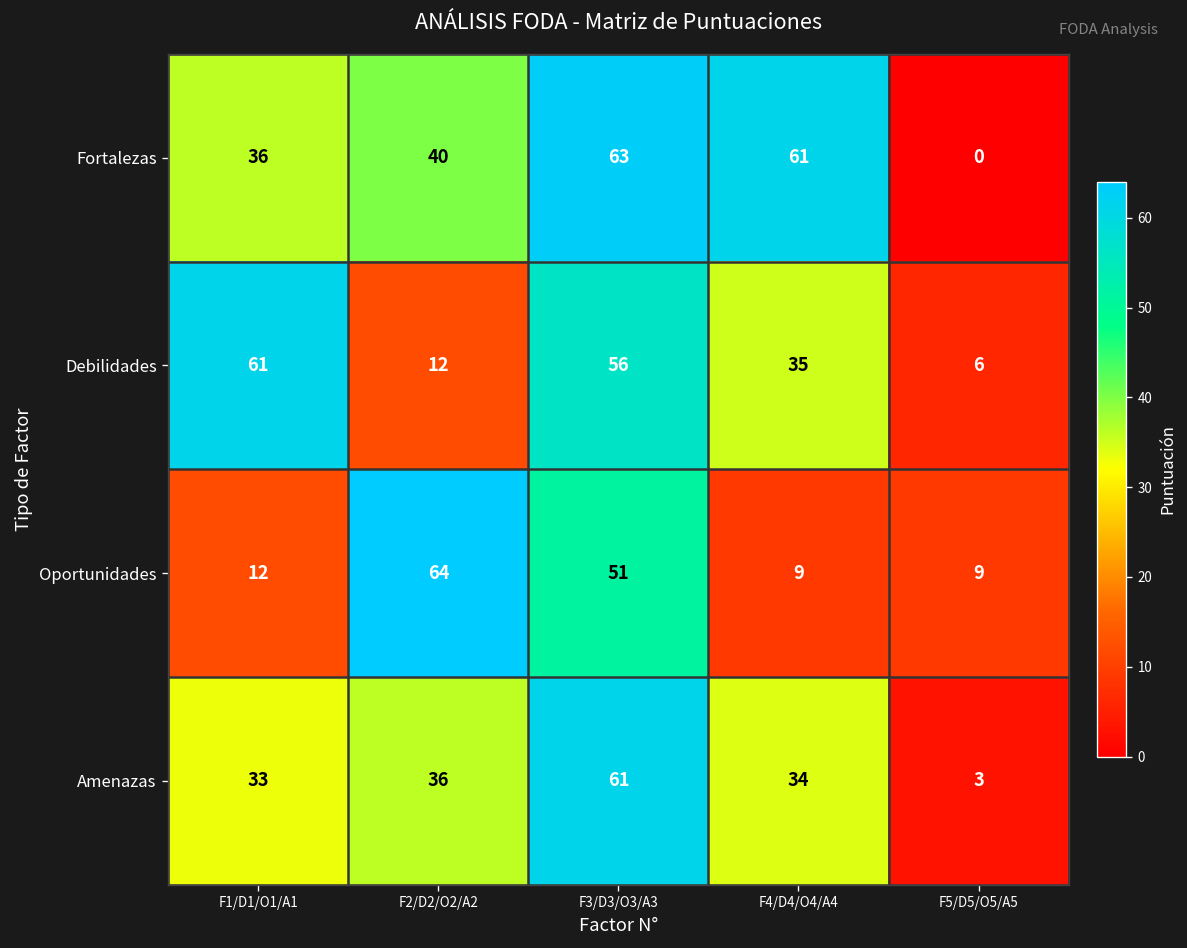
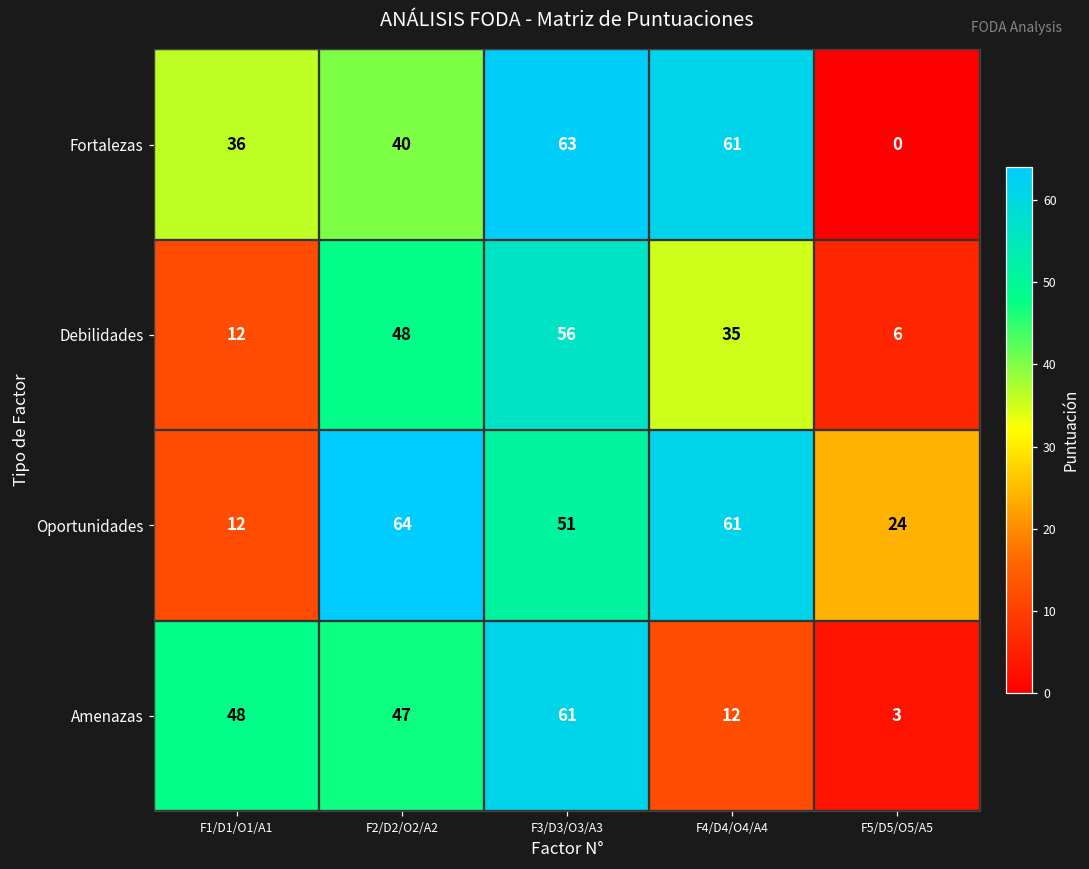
  {
    "Fortalezas": {
      "F1/D1/O1/A1": 36,
      "F2/D2/O2/A2": 40,
      "F3/D3/O3/A3": 63,
      "F4/D4/O4/A4": 61,
      "F5/D5/O5/A5": 0
    },
    "Debilidades": {
-     "F1/D1/O1/A1": 61,
-     "F2/D2/O2/A2": 12,
+     "F1/D1/O1/A1": 12,
+     "F2/D2/O2/A2": 48,
      "F3/D3/O3/A3": 56,
      "F4/D4/O4/A4": 35,
      "F5/D5/O5/A5": 6
    },
    "Oportunidades": {
      "F1/D1/O1/A1": 12,
      "F2/D2/O2/A2": 64,
      "F3/D3/O3/A3": 51,
-     "F4/D4/O4/A4": 9,
-     "F5/D5/O5/A5": 9
+     "F4/D4/O4/A4": 61,
+     "F5/D5/O5/A5": 24
    },
    "Amenazas": {
-     "F1/D1/O1/A1": 33,
-     "F2/D2/O2/A2": 36,
+     "F1/D1/O1/A1": 48,
+     "F2/D2/O2/A2": 47,
      "F3/D3/O3/A3": 61,
-     "F4/D4/O4/A4": 34,
+     "F4/D4/O4/A4": 12,
      "F5/D5/O5/A5": 3
    }
  }
